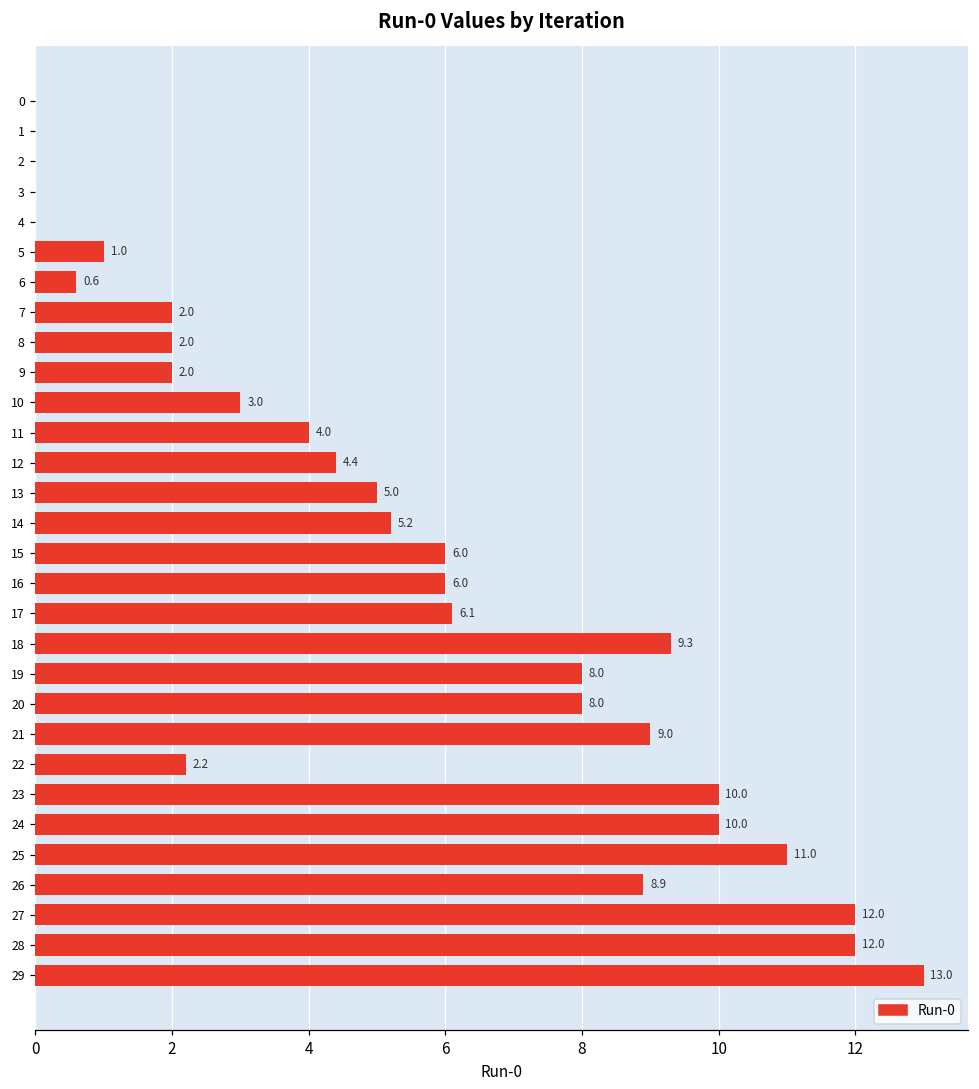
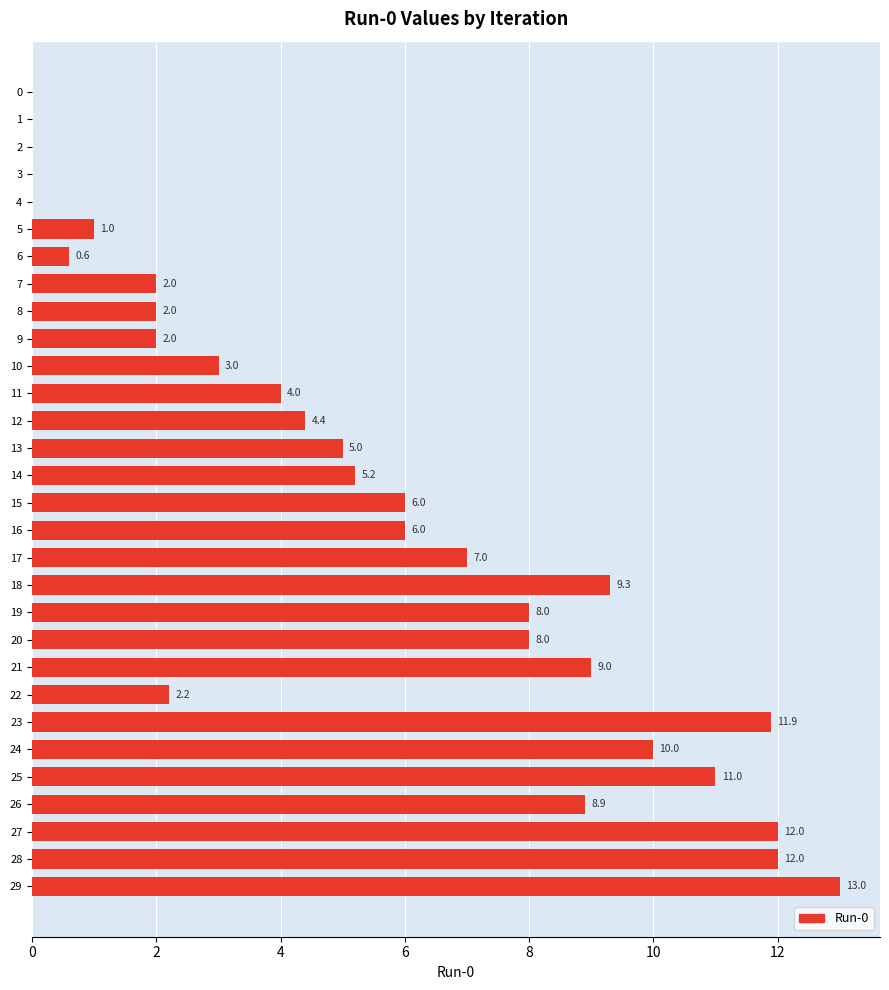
  {
    "5": 1.0,
    "6": 0.6,
    "7": 2.0,
    "8": 2.0,
    "9": 2.0,
    "10": 3.0,
    "11": 4.0,
    "12": 4.4,
    "13": 5.0,
    "14": 5.2,
    "15": 6.0,
    "16": 6.0,
-   "17": 6.1,
+   "17": 7.0,
    "18": 9.3,
    "19": 8.0,
    "20": 8.0,
    "21": 9.0,
    "22": 2.2,
-   "23": 10.0,
+   "23": 11.9,
    "24": 10.0,
    "25": 11.0,
    "26": 8.9,
    "27": 12.0,
    "28": 12.0,
    "29": 13.0
  }
